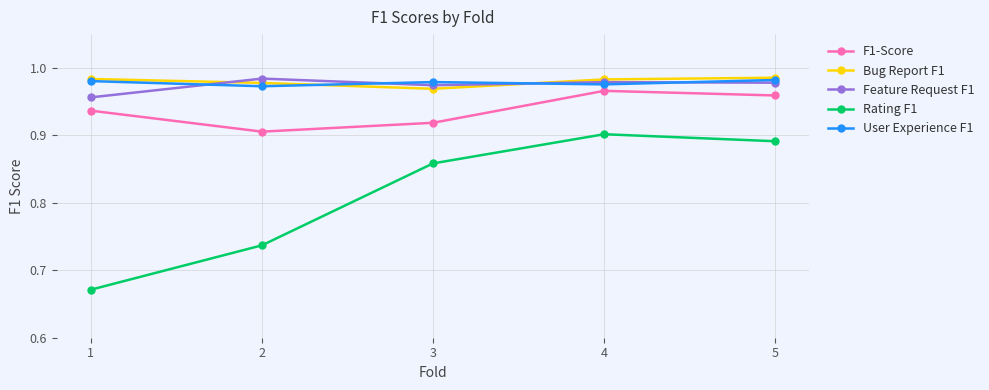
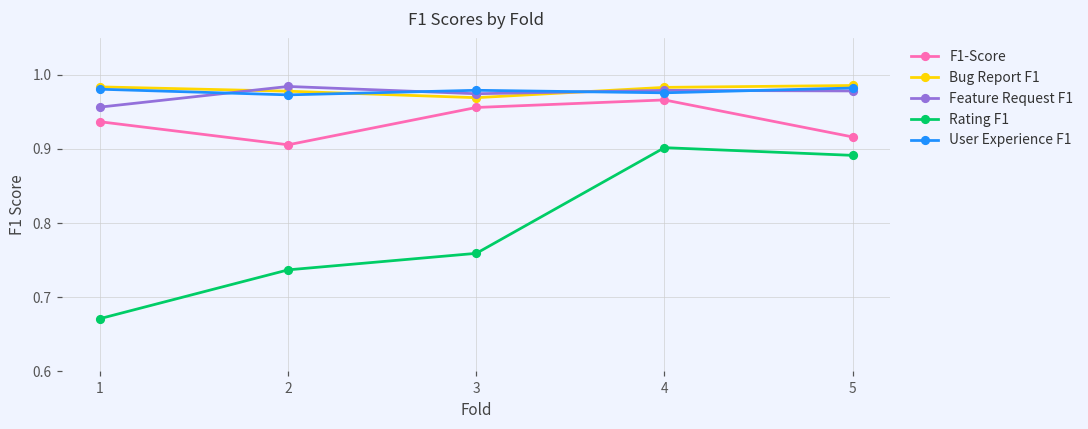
  {
    "F1-Score": {
      "1": 0.94,
      "2": 0.91,
-     "3": 0.92,
+     "3": 0.96,
      "4": 0.97,
-     "5": 0.96
+     "5": 0.92
    },
    "Bug Report F1": {
      "2": 0.98,
      "3": 0.97,
      "4": 0.98
    },
    "Feature Request F1": {
      "1": 0.96,
      "2": 0.98,
      "3": 0.97,
      "5": 0.98
    },
    "Rating F1": {
      "1": 0.67,
      "2": 0.74,
-     "3": 0.86,
+     "3": 0.76,
      "4": 0.90,
      "5": 0.89
    },
    "User Experience F1": {
      "2": 0.97,
      "3": 0.98
    }
  }
